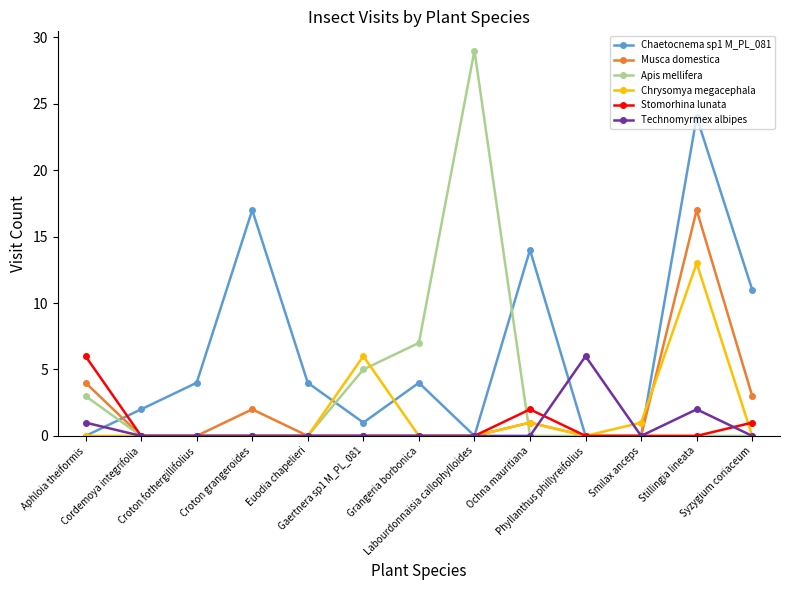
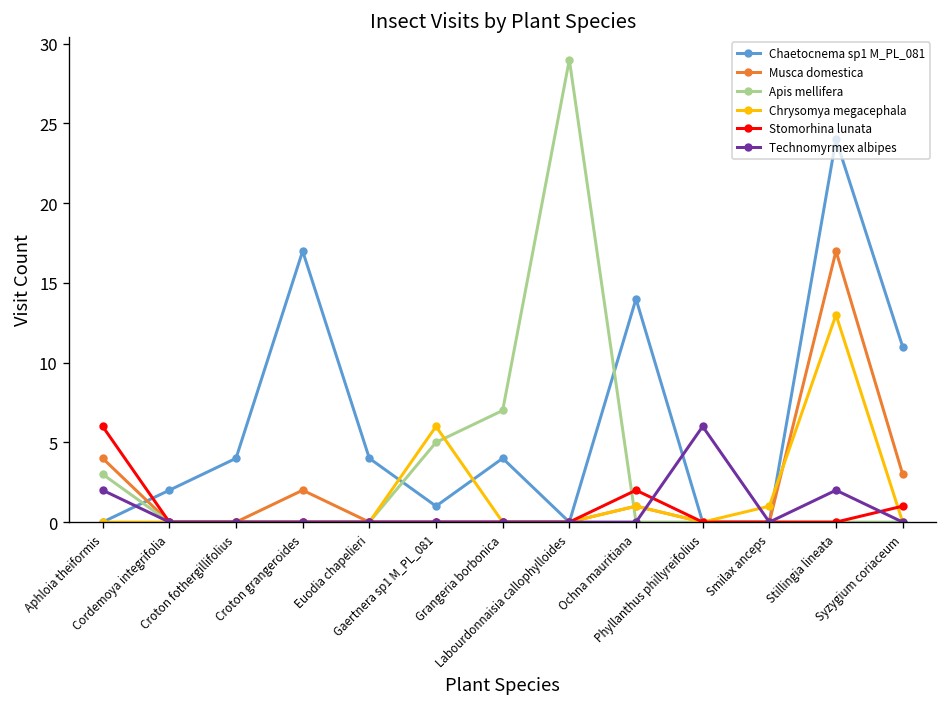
  {
    "Chaetocnema sp1 M_PL_081": {
      "Cordemoya integrifolia": 2,
      "Croton fothergillifolius": 4,
      "Croton grangeroides": 17,
      "Euodia chapelieri": 4,
      "Gaertnera sp1 M_PL_081": 1,
      "Grangeria borbonica": 4,
      "Ochna mauritiana": 14,
      "Syzygium coriaceum": 11
    },
    "Musca domestica": {
      "Aphloia theiformis": 4,
      "Croton grangeroides": 2,
      "Stillingia lineata": 17,
      "Syzygium coriaceum": 3
    },
    "Apis mellifera": {
      "Aphloia theiformis": 3,
      "Gaertnera sp1 M_PL_081": 5,
      "Grangeria borbonica": 7,
      "Labourdonnaisia callophylloides": 29
    },
    "Chrysomya megacephala": {
      "Gaertnera sp1 M_PL_081": 6,
      "Smilax anceps": 1,
      "Stillingia lineata": 13
    },
    "Stomorhina lunata": {
      "Aphloia theiformis": 6,
      "Ochna mauritiana": 2,
      "Syzygium coriaceum": 1
    },
    "Technomyrmex albipes": {
-     "Aphloia theiformis": 1,
+     "Aphloia theiformis": 2,
      "Phyllanthus phillyreifolius": 6,
      "Stillingia lineata": 2
    }
  }
